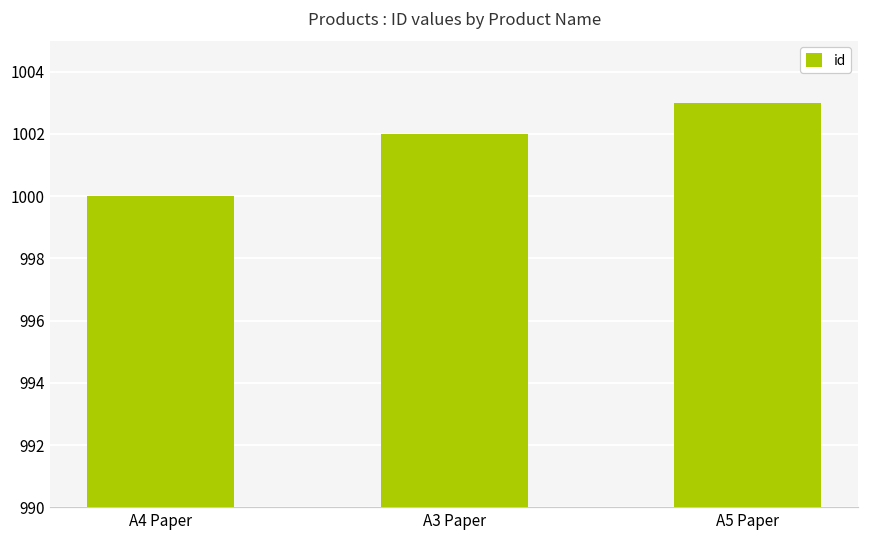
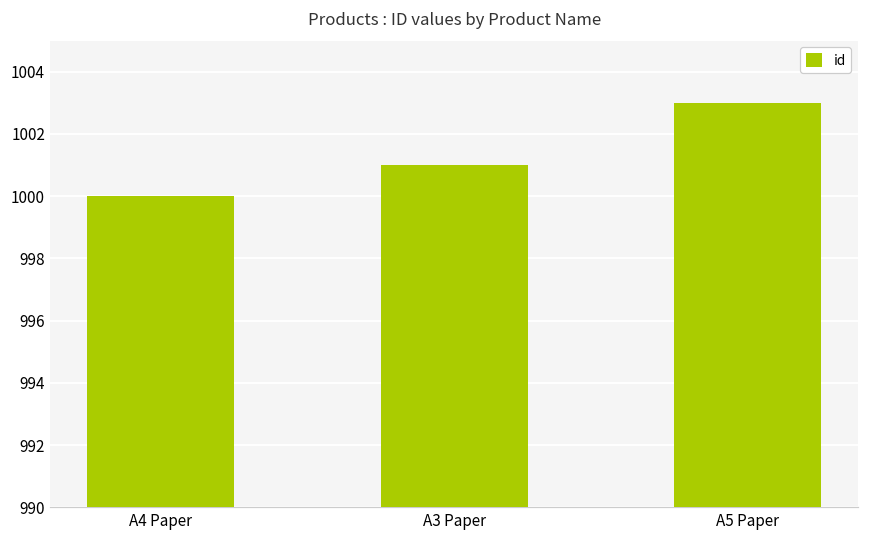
  {
    "A4 Paper": 1000,
-   "A3 Paper": 1002,
+   "A3 Paper": 1001,
    "A5 Paper": 1003
  }
